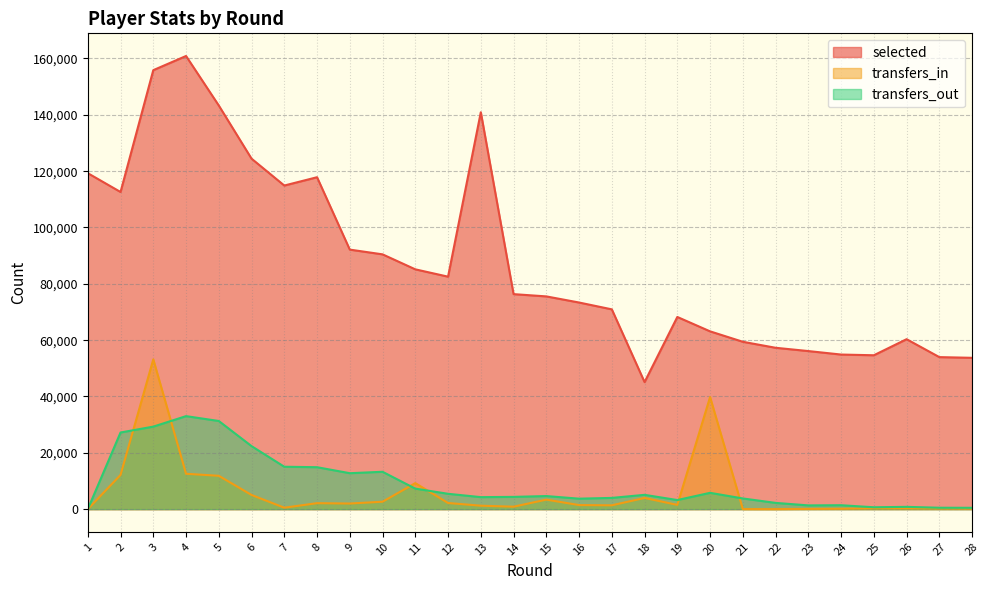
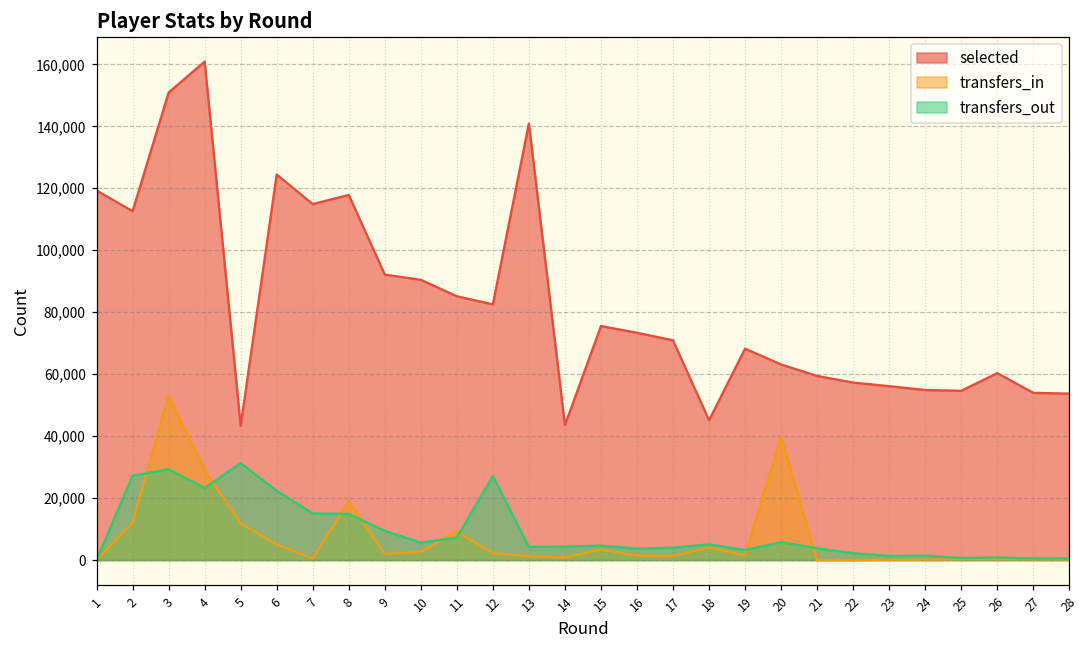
  {
    "selected": {
      "1": "119,000",
      "2": "113,000",
-     "3": "156,000",
+     "3": "151,000",
      "4": "161,000",
-     "5": "143,000",
+     "5": "43,000",
      "6": "124,000",
      "7": "115,000",
      "8": "118,000",
      "9": "92,000",
      "10": "90,000",
      "11": "85,000",
      "12": "83,000",
      "13": "141,000",
-     "14": "76,000",
+     "14": "44,000",
      "15": "76,000",
      "16": "73,000",
      "17": "71,000",
      "18": "45,000",
      "19": "68,000",
      "20": "63,000",
      "21": "59,000",
      "22": "57,000",
      "23": "56,000",
      "24": "55,000",
      "25": "55,000",
      "26": "60,000",
      "27": "54,000",
      "28": "54,000"
    },
    "transfers_in": {
      "2": "12,000",
      "3": "53,000",
-     "4": "13,000",
+     "4": "29,000",
      "5": "12,000",
      "6": "5,000",
      "7": "1,000",
-     "8": "2,000",
+     "8": "19,000",
      "9": "2,000",
      "10": "3,000",
      "11": "9,000",
      "12": "2,000",
      "13": "1,000",
      "14": "1,000",
      "15": "3,000",
      "16": "1,000",
      "17": "1,000",
      "18": "4,000",
      "19": "2,000",
      "20": "40,000",
      "21": "0",
      "22": "0",
      "23": "0",
      "24": "0"
    },
    "transfers_out": {
      "2": "27,000",
      "3": "29,000",
-     "4": "33,000",
+     "4": "23,000",
      "5": "31,000",
      "6": "22,000",
      "7": "15,000",
      "8": "15,000",
-     "9": "13,000",
-     "10": "13,000",
+     "9": "9,000",
+     "10": "6,000",
      "11": "7,000",
-     "12": "5,000",
+     "12": "27,000",
      "13": "4,000",
      "14": "4,000",
      "15": "5,000",
      "16": "4,000",
      "17": "4,000",
      "18": "5,000",
      "19": "3,000",
      "20": "6,000",
      "21": "4,000",
      "22": "2,000",
      "23": "1,000",
      "24": "1,000"
    }
  }
